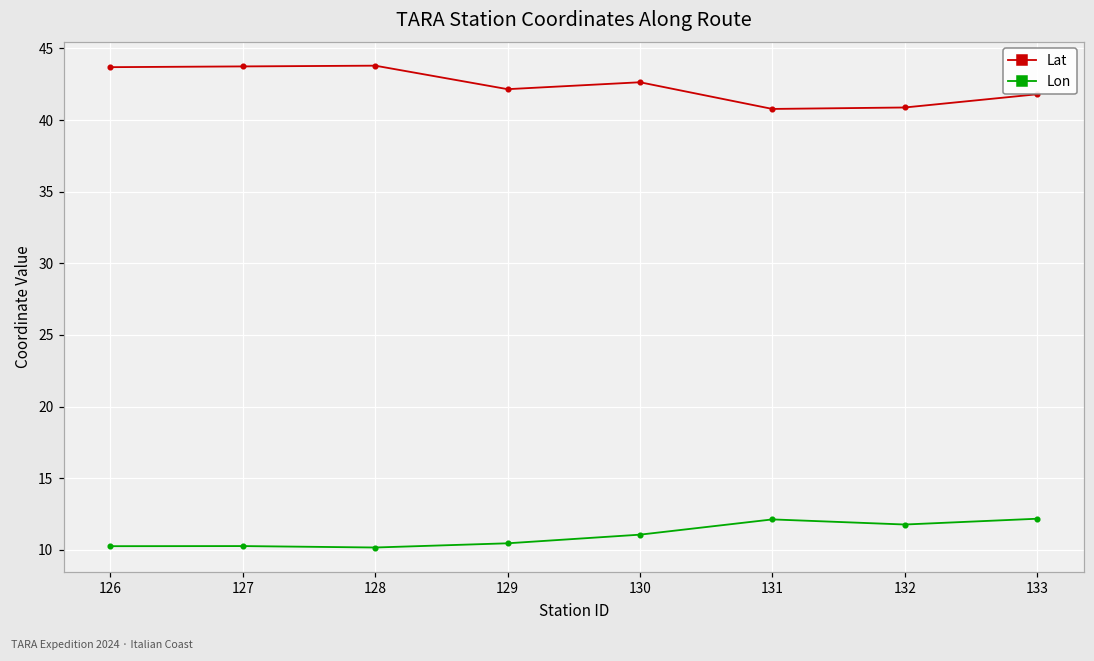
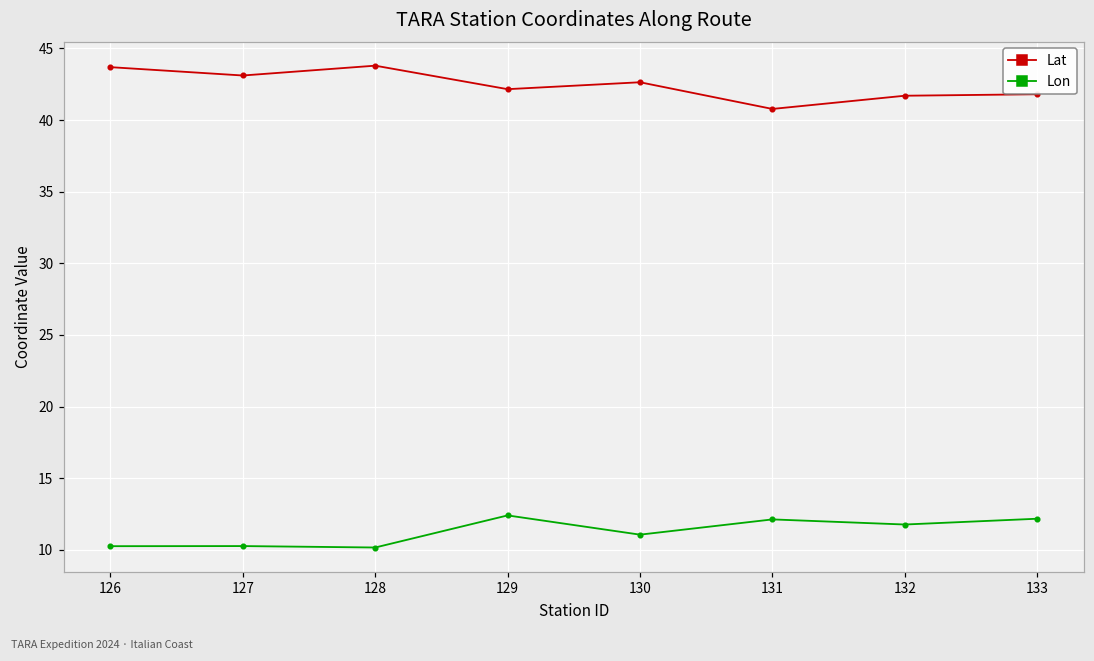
  {
    "Lat": {
      "126": 43.7,
-     "127": 43.7,
+     "127": 43.1,
      "128": 43.8,
      "129": 42.1,
      "130": 42.6,
      "131": 40.8,
-     "132": 40.9
+     "132": 41.7
    },
    "Lon": {
      "126": 10.3,
      "127": 10.3,
      "128": 10.2,
-     "129": 10.5,
+     "129": 12.4,
      "130": 11.1,
      "131": 12.1,
      "132": 11.8,
      "133": 12.2
    }
  }
